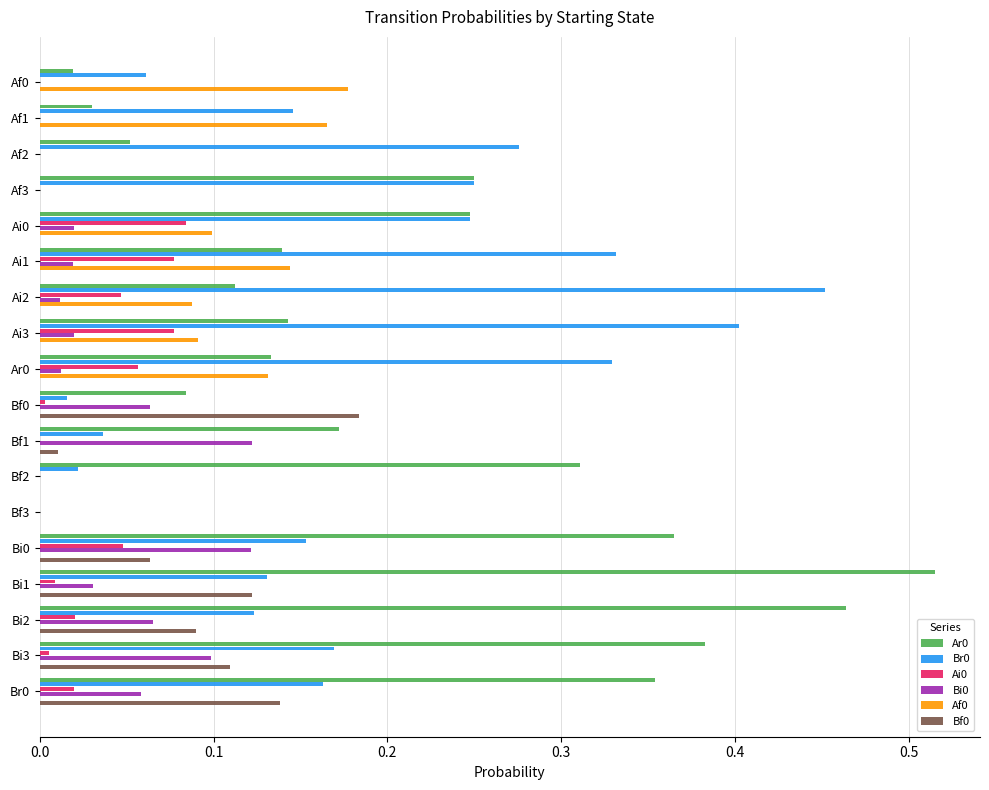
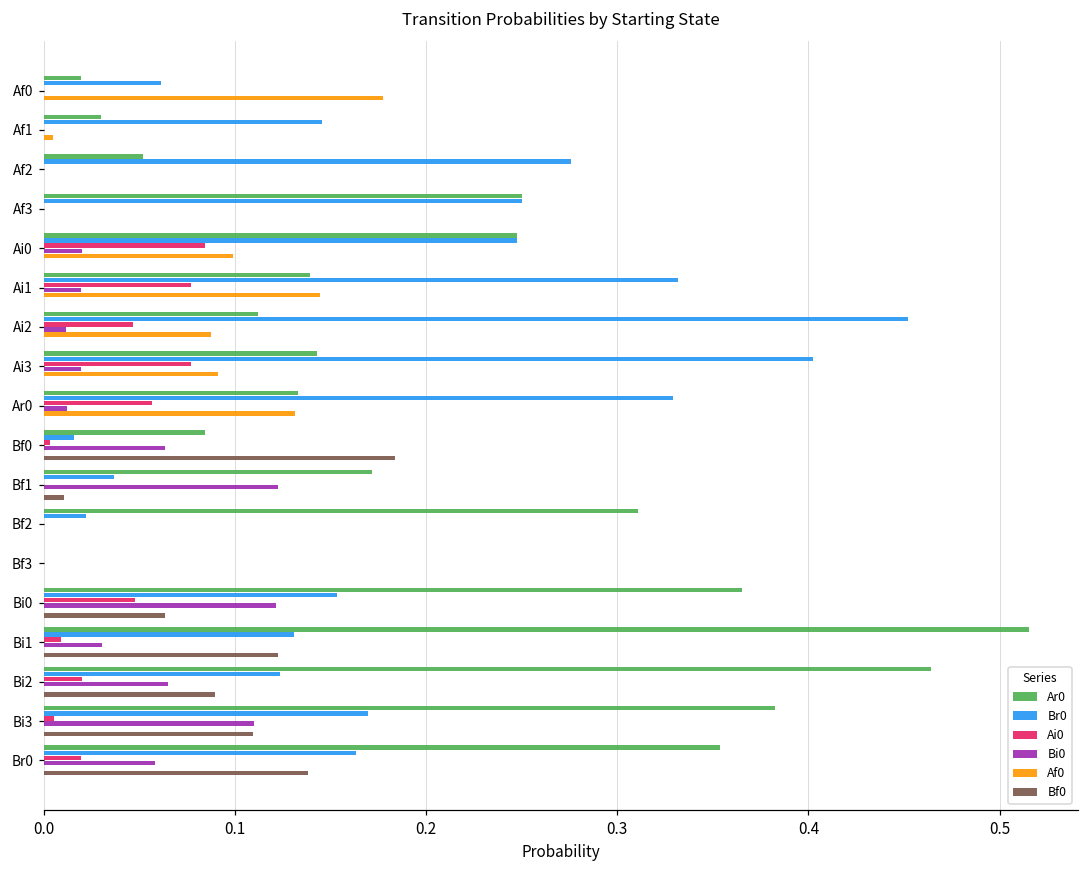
  {
    "Ar0": {
      "Af0": 0.019,
      "Af1": 0.030,
      "Af2": 0.052,
      "Af3": 0.250,
      "Ai0": 0.248,
      "Ai1": 0.139,
      "Ai2": 0.112,
      "Ai3": 0.143,
      "Ar0": 0.133,
      "Bf0": 0.084,
      "Bf1": 0.172,
      "Bf2": 0.311,
      "Bf3": 0.000,
      "Bi0": 0.365,
      "Bi1": 0.515,
      "Bi2": 0.464,
      "Bi3": 0.383,
      "Br0": 0.354
    },
    "Br0": {
      "Af0": 0.061,
      "Af1": 0.146,
      "Af2": 0.276,
      "Af3": 0.250,
      "Ai0": 0.248,
      "Ai1": 0.332,
      "Ai2": 0.452,
      "Ai3": 0.403,
      "Ar0": 0.329,
      "Bf0": 0.016,
      "Bf1": 0.036,
      "Bf2": 0.022,
      "Bf3": 0.000,
      "Bi0": 0.153,
      "Bi1": 0.131,
      "Bi2": 0.123,
      "Bi3": 0.169,
      "Br0": 0.163
    },
    "Ai0": {
      "Af0": 0.000,
      "Af1": 0.000,
      "Af2": 0.000,
      "Af3": 0.000,
      "Ai0": 0.084,
      "Ai1": 0.077,
      "Ai2": 0.047,
      "Ai3": 0.077,
      "Ar0": 0.057,
      "Bf0": 0.003,
      "Bf1": 0.000,
      "Bf2": 0.000,
      "Bf3": 0.000,
      "Bi0": 0.048,
      "Bi1": 0.009,
      "Bi2": 0.020,
      "Bi3": 0.005,
      "Br0": 0.020
    },
    "Bi0": {
      "Af0": 0.000,
      "Af1": 0.000,
      "Af2": 0.000,
      "Af3": 0.000,
      "Ai0": 0.020,
      "Ai1": 0.019,
      "Ai2": 0.012,
      "Ai3": 0.019,
      "Ar0": 0.012,
      "Bf0": 0.063,
      "Bf1": 0.122,
      "Bf2": 0.000,
      "Bf3": 0.000,
      "Bi0": 0.122,
      "Bi1": 0.031,
      "Bi2": 0.065,
-     "Bi3": 0.098,
+     "Bi3": 0.110,
      "Br0": 0.058
    },
    "Af0": {
      "Af0": 0.177,
-     "Af1": 0.165,
+     "Af1": 0.005,
      "Af2": 0.000,
      "Af3": 0.000,
      "Ai0": 0.099,
      "Ai1": 0.144,
      "Ai2": 0.087,
      "Ai3": 0.091,
      "Ar0": 0.131,
      "Bf0": 0.000,
      "Bf1": 0.000,
      "Bf2": 0.000,
      "Bf3": 0.000,
      "Bi0": 0.000,
      "Bi1": 0.000,
      "Bi2": 0.000,
      "Bi3": 0.000,
      "Br0": 0.000
    },
    "Bf0": {
      "Af0": 0.000,
      "Af1": 0.000,
      "Af2": 0.000,
      "Af3": 0.000,
      "Ai0": 0.000,
      "Ai1": 0.000,
      "Ai2": 0.000,
      "Ai3": 0.000,
      "Ar0": 0.000,
      "Bf0": 0.184,
      "Bf1": 0.010,
      "Bf2": 0.000,
      "Bf3": 0.000,
      "Bi0": 0.063,
      "Bi1": 0.122,
      "Bi2": 0.090,
      "Bi3": 0.109,
      "Br0": 0.138
    }
  }
